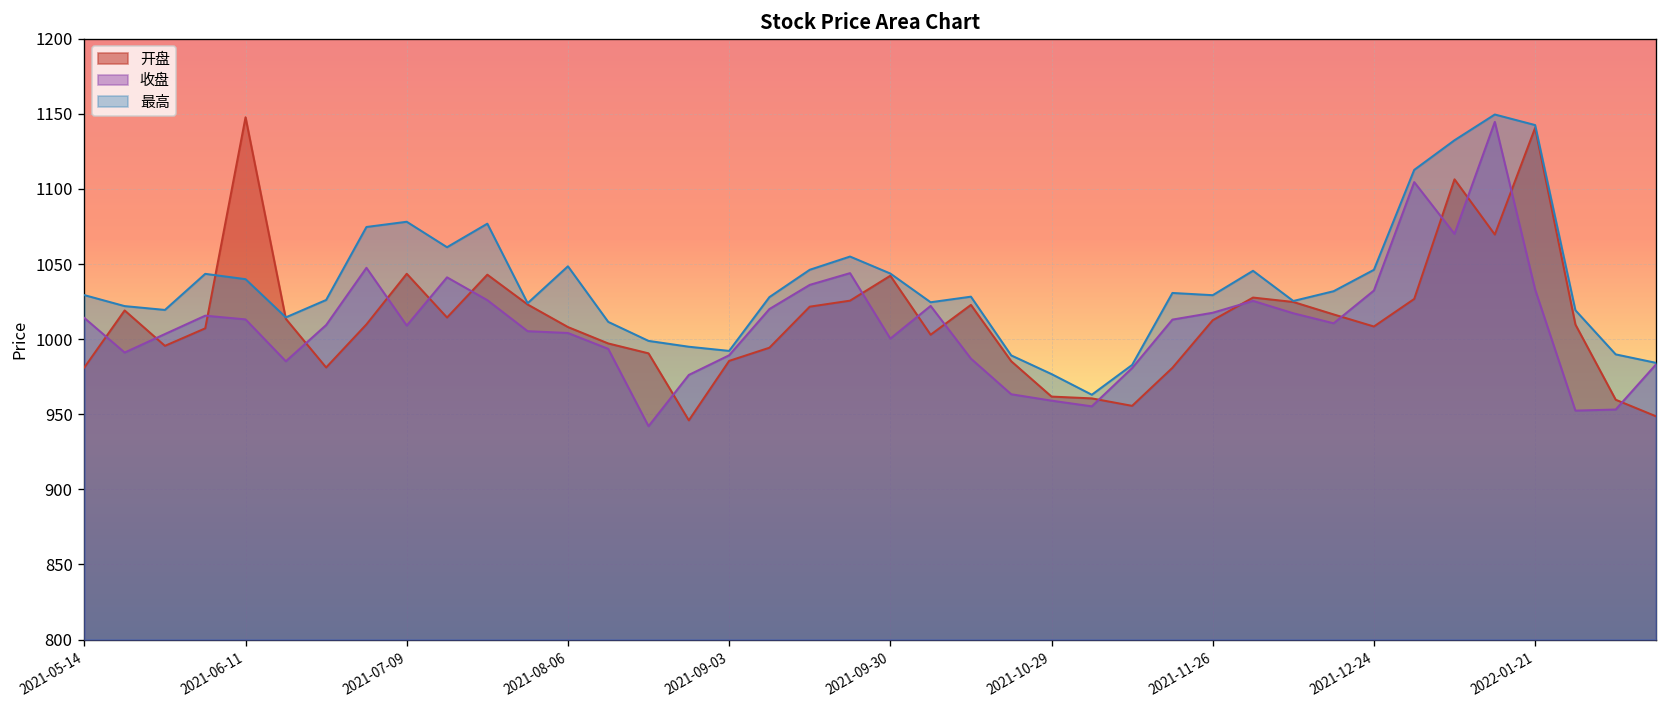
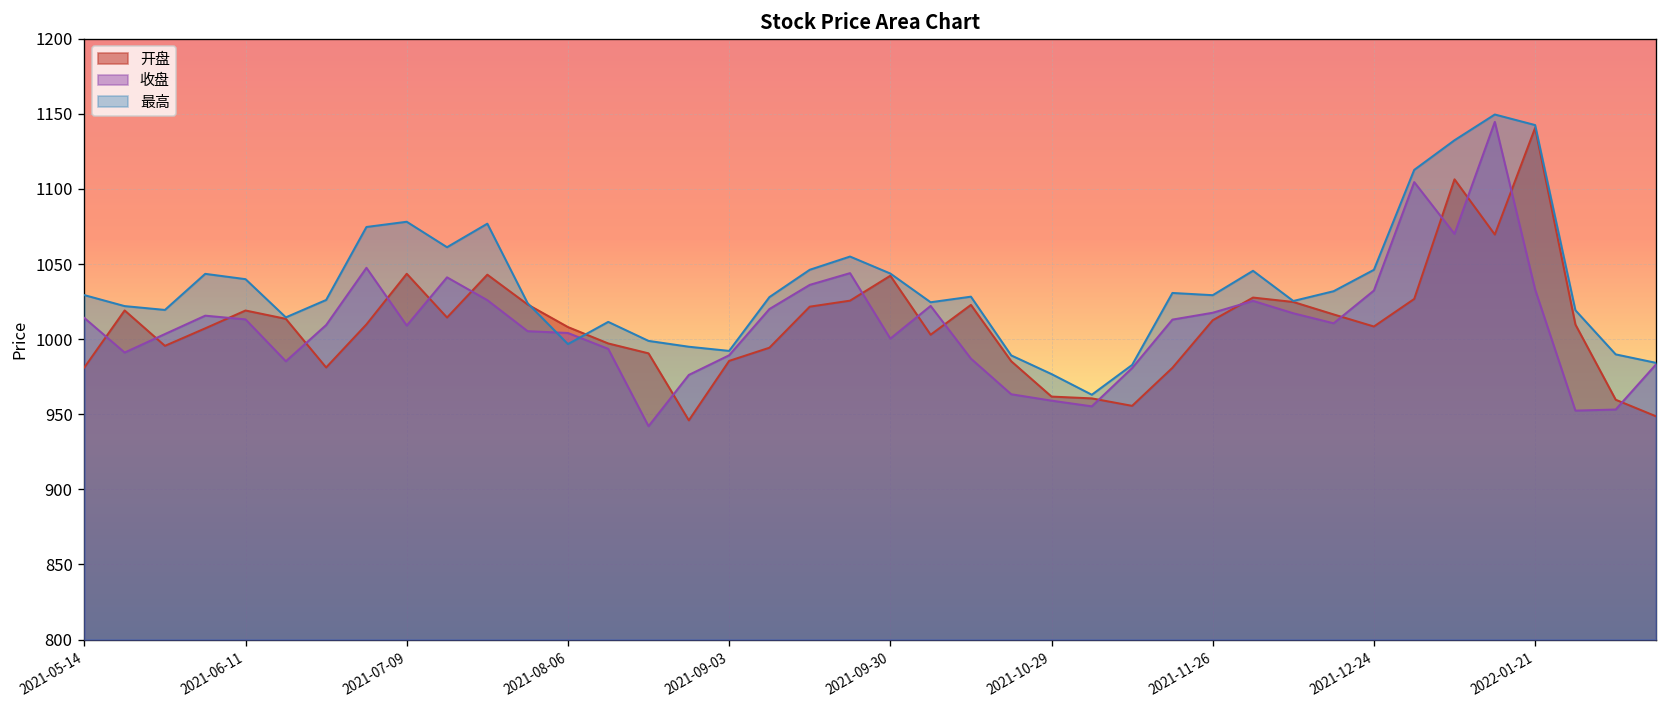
  {
    "开盘": {
      "2021-05-14": 981,
-     "2021-06-11": 1148,
+     "2021-06-11": 1019,
      "2021-07-09": 1044,
      "2021-08-06": 1008,
      "2021-09-03": 986,
      "2021-10-29": 962,
      "2021-11-26": 1013,
      "2021-12-24": 1008
    },
    "收盘": {
      "2021-05-14": 1014,
      "2021-06-11": 1013,
      "2021-07-09": 1009,
      "2021-08-06": 1004,
      "2021-09-03": 989,
      "2021-09-30": 1000,
      "2021-10-29": 959,
      "2021-11-26": 1018,
      "2021-12-24": 1032,
      "2022-01-21": 1033
    },
    "最高": {
      "2021-05-14": 1029,
      "2021-06-11": 1040,
      "2021-07-09": 1078,
-     "2021-08-06": 1049,
+     "2021-08-06": 997,
      "2021-09-03": 992,
      "2021-10-29": 977,
      "2021-11-26": 1029,
      "2021-12-24": 1046
    }
  }
